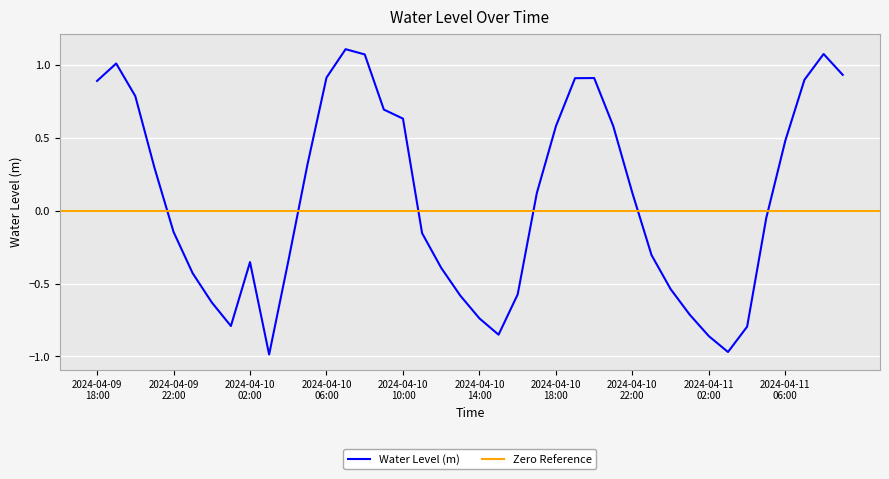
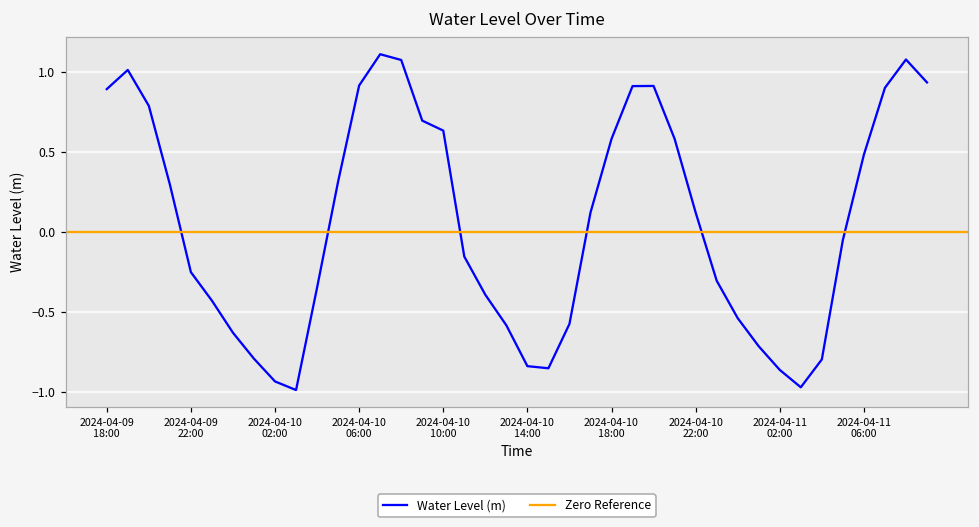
  {
    "2024-04-09 18:00": 0.89,
-   "2024-04-09 22:00": -0.15,
-   "2024-04-10 02:00": -0.35,
+   "2024-04-09 22:00": -0.25,
+   "2024-04-10 02:00": -0.93,
    "2024-04-10 06:00": 0.91,
    "2024-04-10 10:00": 0.63,
-   "2024-04-10 14:00": -0.74,
+   "2024-04-10 14:00": -0.84,
    "2024-04-10 18:00": 0.58,
    "2024-04-10 22:00": 0.12,
    "2024-04-11 02:00": -0.86,
    "2024-04-11 06:00": 0.48
  }
